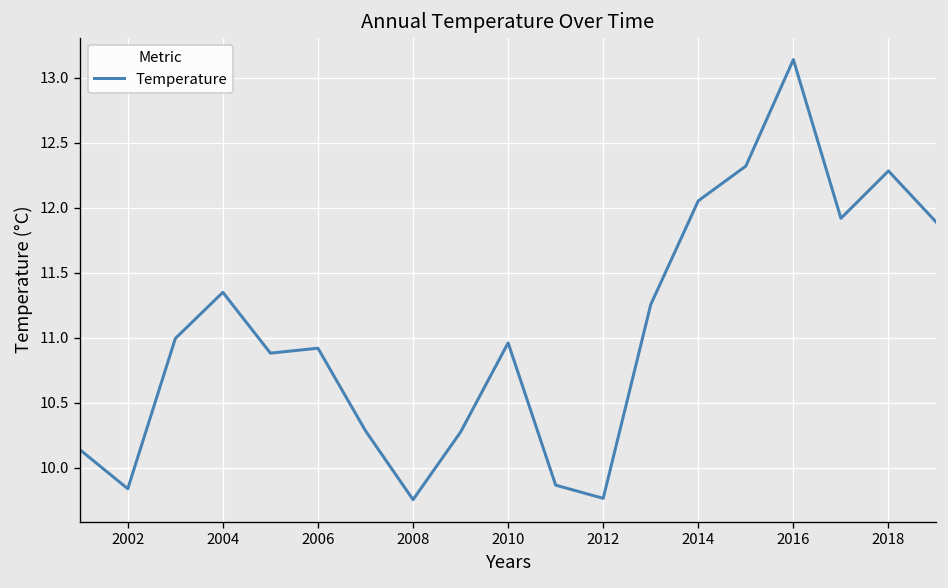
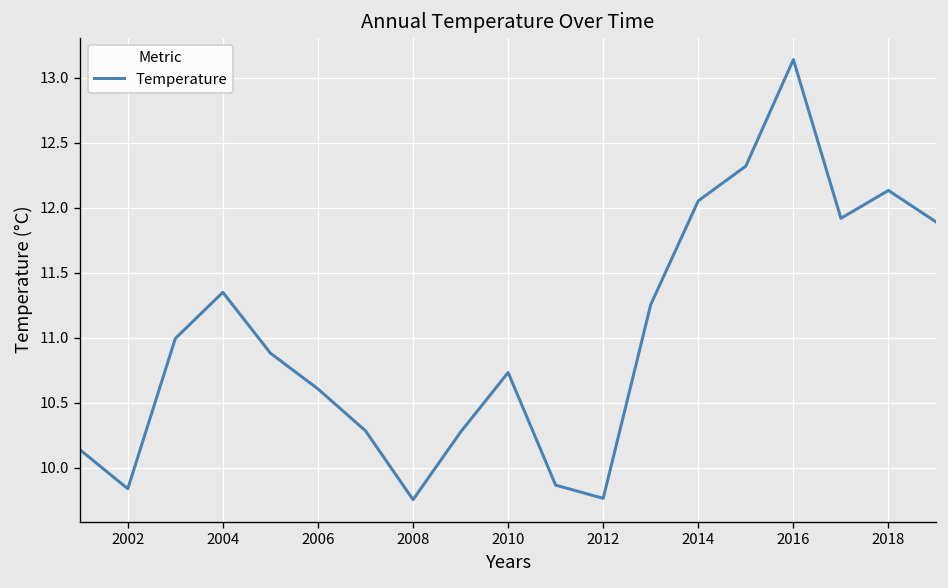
  {
    "2002": 9.84,
    "2004": 11.35,
-   "2006": 10.92,
+   "2006": 10.61,
    "2008": 9.75,
-   "2010": 10.96,
+   "2010": 10.73,
    "2012": 9.76,
    "2014": 12.05,
    "2016": 13.14,
-   "2018": 12.28
+   "2018": 12.13
  }
